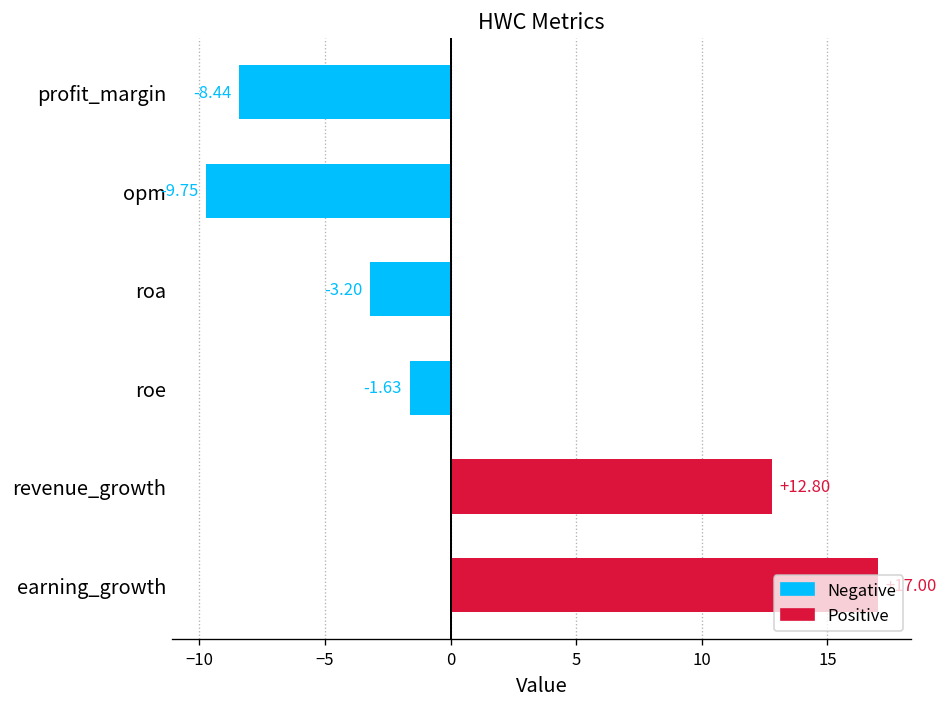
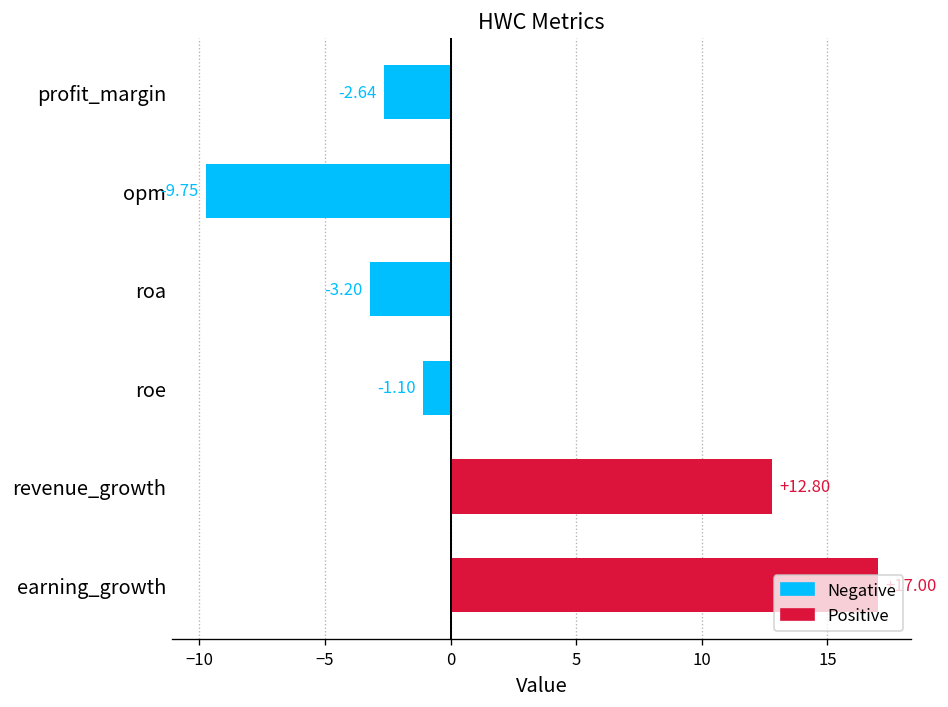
  {
-   "profit_margin": "-8.44",
+   "profit_margin": "-2.64",
    "opm": "-9.75",
    "roa": "-3.20",
-   "roe": "-1.63",
+   "roe": "-1.10",
    "revenue_growth": "+12.80"
  }
